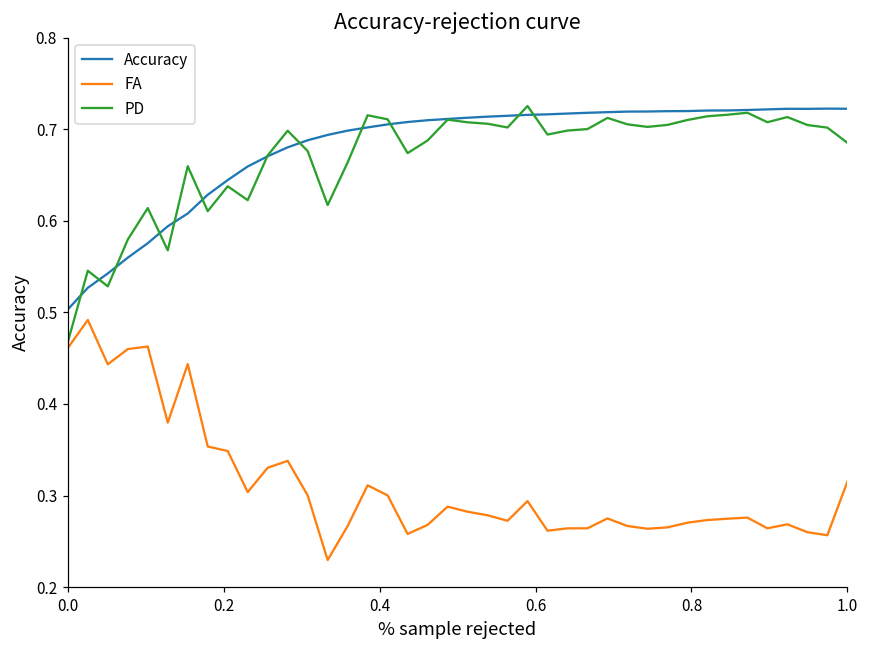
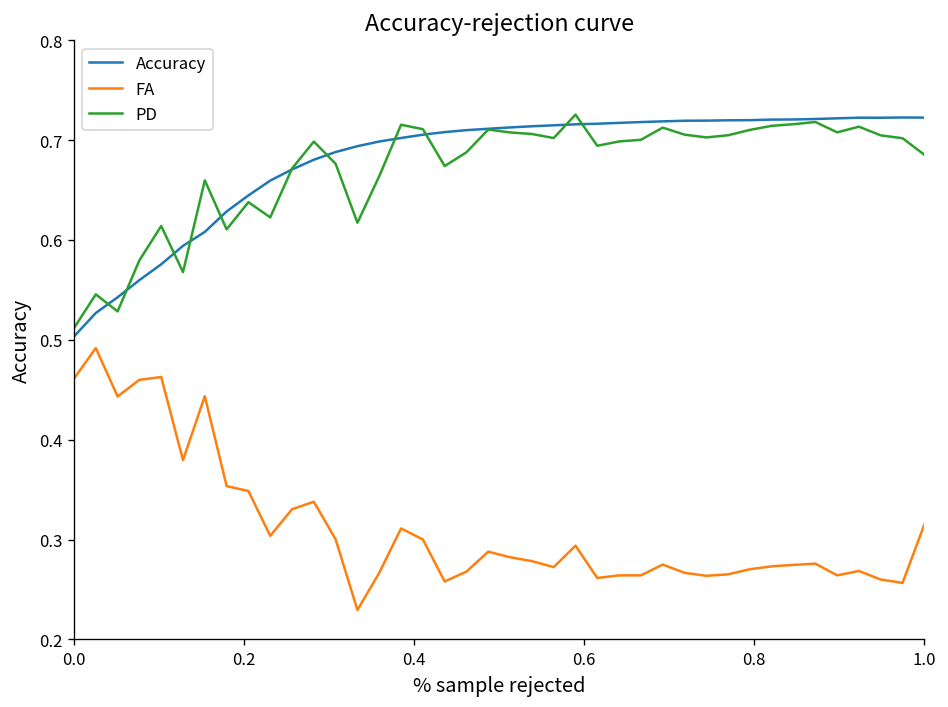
  {
    "Accuracy": {
      "0.0": 0.50,
      "1.0": 0.72
    },
    "FA": {
      "0.0": 0.46,
      "1.0": 0.32
    },
    "PD": {
-     "0.0": 0.47,
+     "0.0": 0.51,
      "1.0": 0.69
    }
  }
